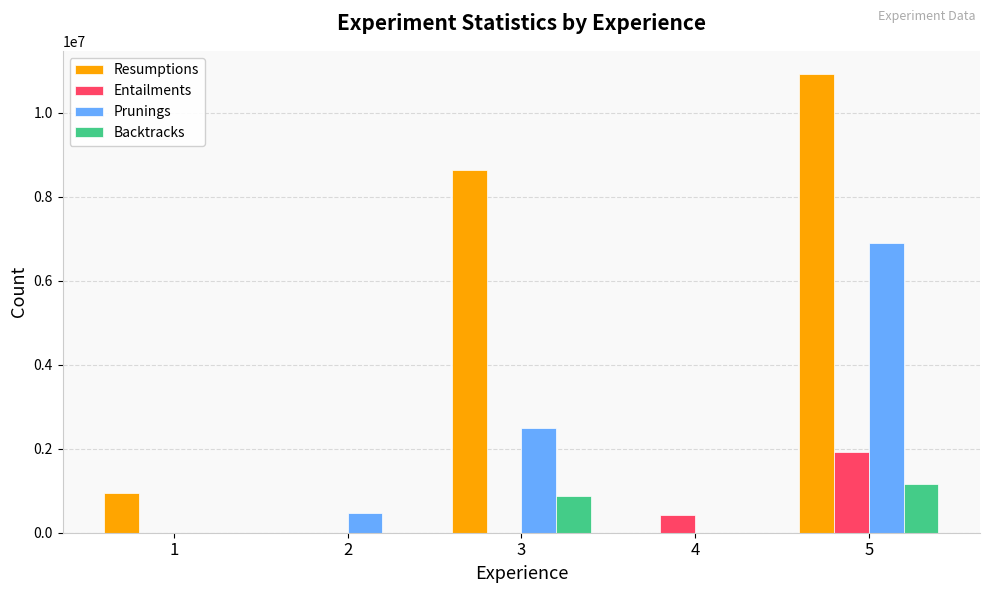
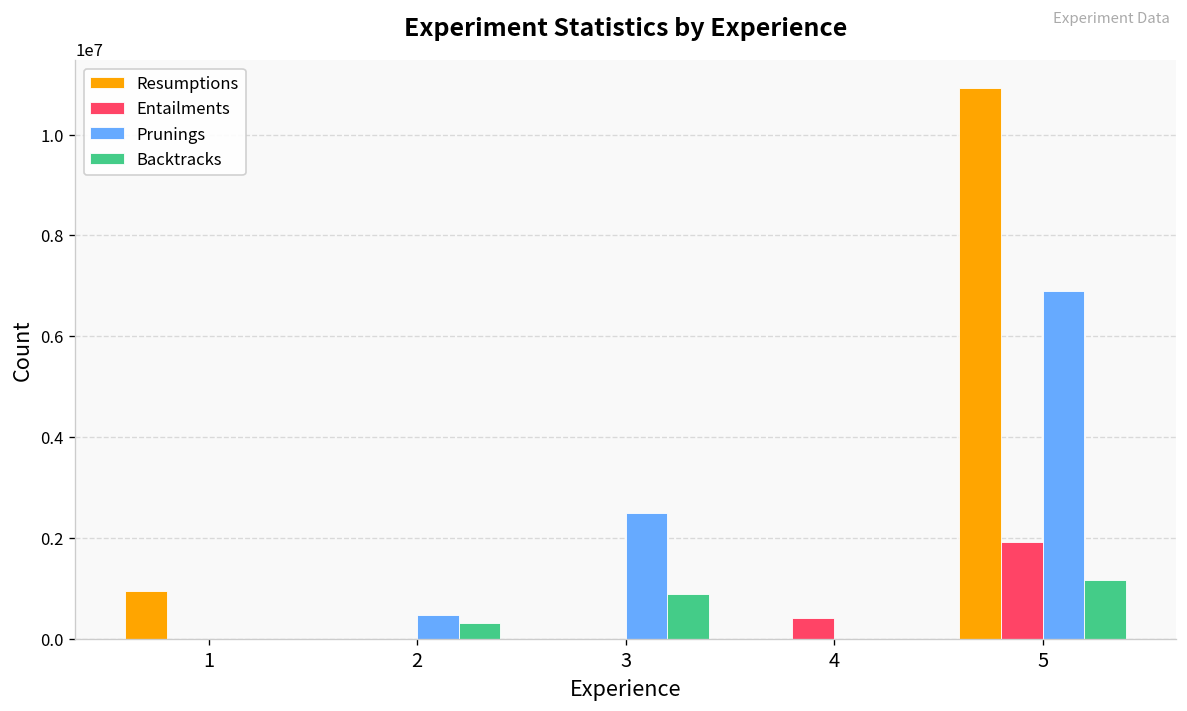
  {
    "Resumptions": {
      "1": 900000,
-     "3": 8600000,
+     "3": 0,
      "5": 10900000
    },
    "Entailments": {
      "4": 400000,
      "5": 1900000
    },
    "Prunings": {
      "2": 500000,
      "3": 2500000,
      "5": 6900000
    },
    "Backtracks": {
-     "2": 0,
+     "2": 300000,
      "3": 900000,
      "5": 1200000
    }
  }
